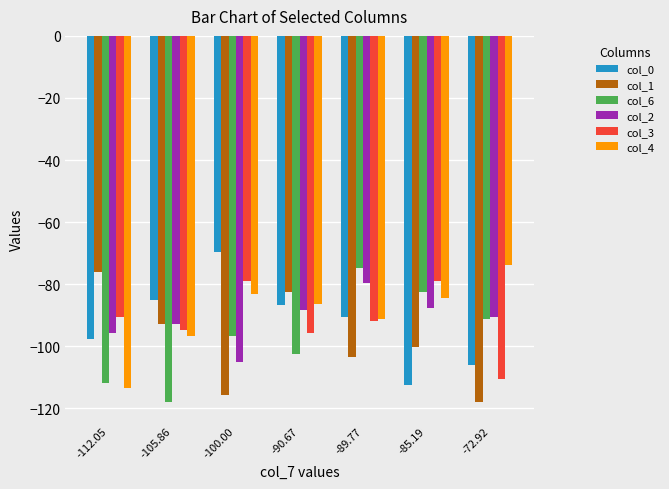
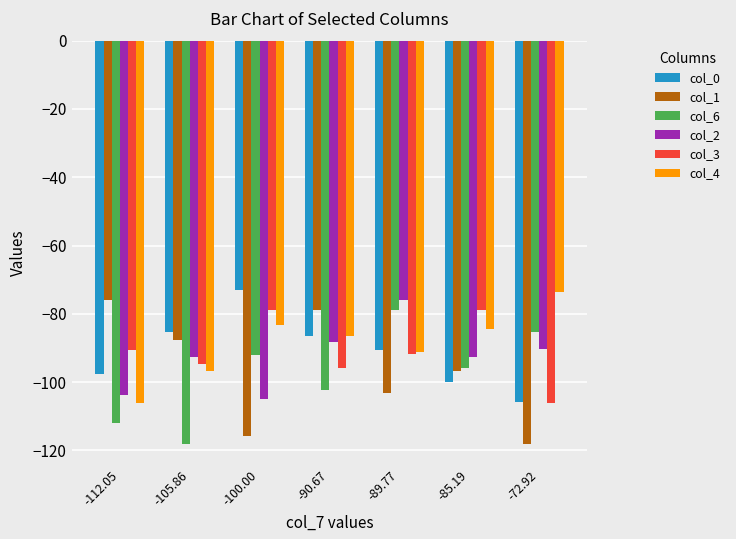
  {
    "col_0": {
      "-112.05": -98,
      "-105.86": -85,
-     "-100.00": -70,
+     "-100.00": -73,
      "-90.67": -87,
      "-89.77": -91,
-     "-85.19": -113,
+     "-85.19": -100,
      "-72.92": -106
    },
    "col_1": {
      "-112.05": -76,
-     "-105.86": -93,
+     "-105.86": -88,
      "-100.00": -116,
-     "-90.67": -82,
+     "-90.67": -79,
      "-89.77": -103,
-     "-85.19": -100,
+     "-85.19": -97,
      "-72.92": -118
    },
    "col_6": {
      "-112.05": -112,
      "-105.86": -118,
-     "-100.00": -97,
+     "-100.00": -92,
      "-90.67": -102,
-     "-89.77": -75,
-     "-85.19": -83,
-     "-72.92": -91
+     "-89.77": -79,
+     "-85.19": -96,
+     "-72.92": -85
    },
    "col_2": {
-     "-112.05": -96,
+     "-112.05": -104,
      "-105.86": -93,
      "-100.00": -105,
      "-90.67": -88,
-     "-89.77": -80,
-     "-85.19": -88,
+     "-89.77": -76,
+     "-85.19": -93,
      "-72.92": -90
    },
    "col_3": {
      "-112.05": -91,
      "-105.86": -95,
      "-100.00": -79,
      "-90.67": -96,
      "-89.77": -92,
      "-85.19": -79,
-     "-72.92": -111
+     "-72.92": -106
    },
    "col_4": {
-     "-112.05": -113,
+     "-112.05": -106,
      "-105.86": -97,
      "-100.00": -83,
      "-90.67": -87,
      "-89.77": -91,
      "-85.19": -85,
      "-72.92": -74
    }
  }
